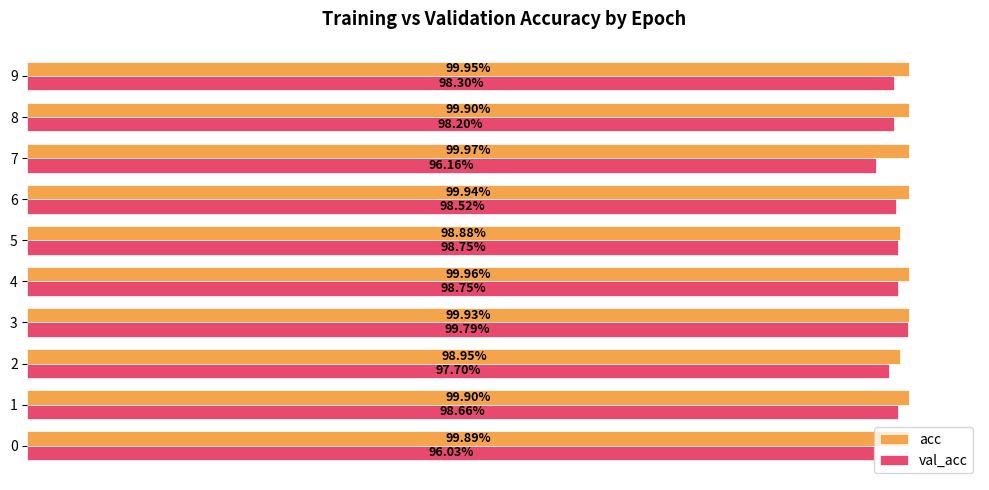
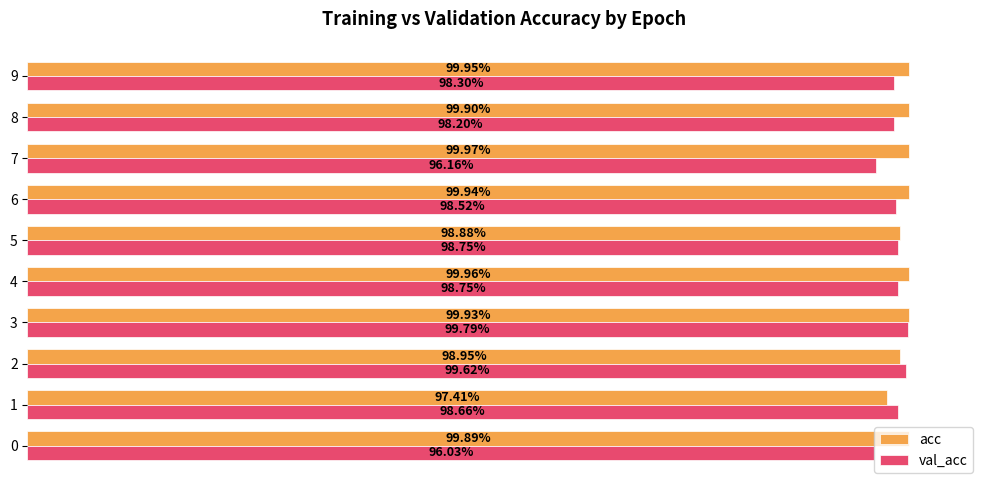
  {
    "acc": {
      "9": "99.95%",
      "8": "99.90%",
      "7": "99.97%",
      "6": "99.94%",
      "5": "98.88%",
      "4": "99.96%",
      "3": "99.93%",
      "2": "98.95%",
-     "1": "99.90%"
+     "1": "97.41%"
    },
    "val_acc": {
      "9": "98.30%",
      "8": "98.20%",
      "7": "96.16%",
      "6": "98.52%",
      "5": "98.75%",
      "4": "98.75%",
      "3": "99.79%",
-     "2": "97.70%",
+     "2": "99.62%",
      "1": "98.66%"
    }
  }
